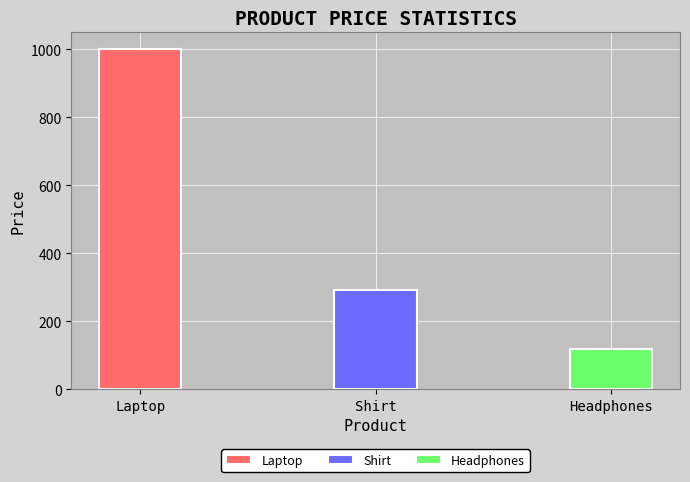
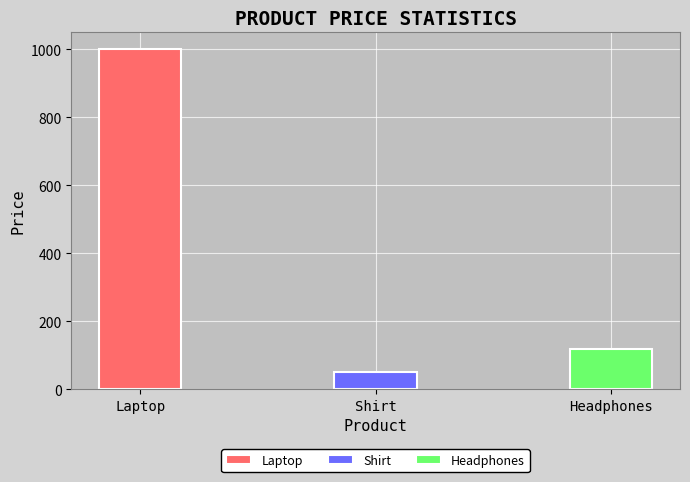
  {
    "Laptop": 1000,
-   "Shirt": 290,
+   "Shirt": 50,
    "Headphones": 120
  }
